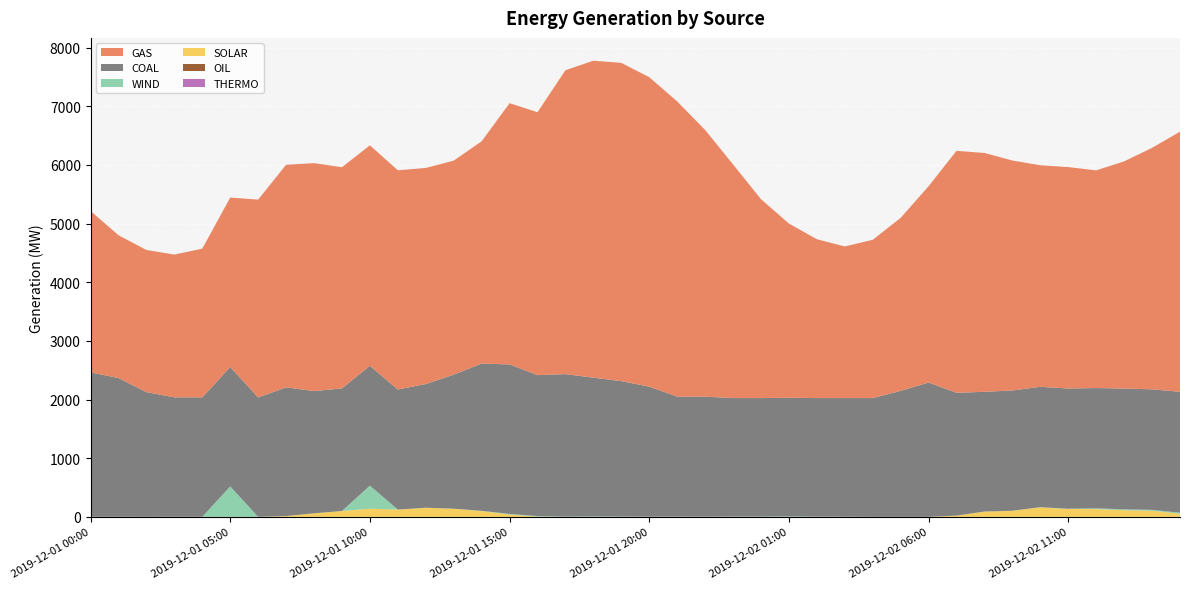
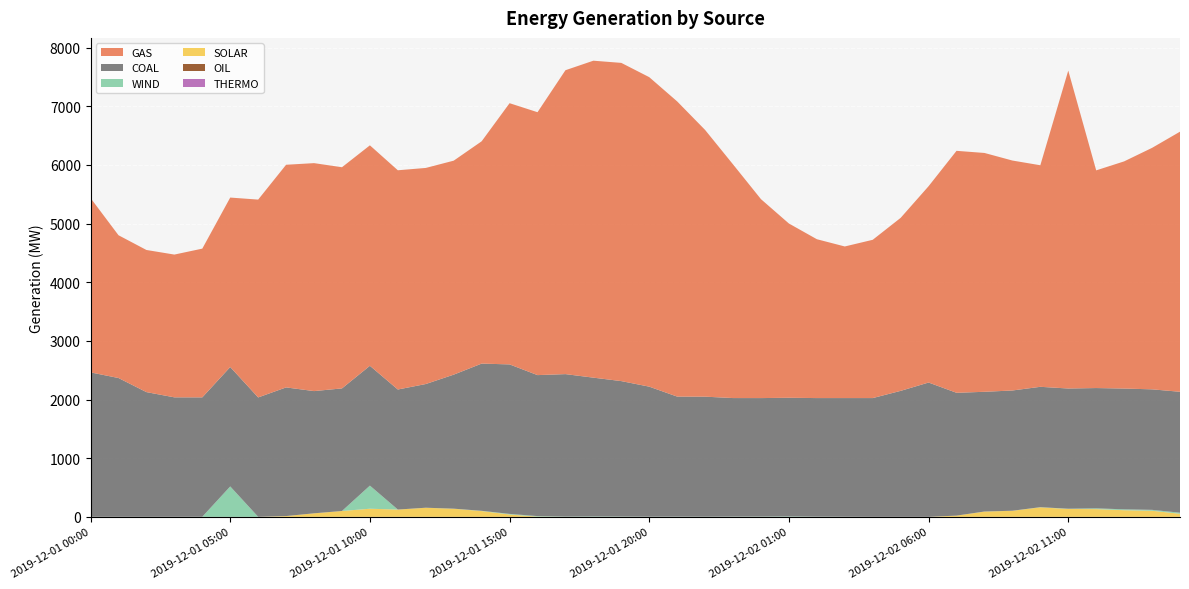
  {
    "OIL": {
      "2019-12-01 10:00": 0,
      "2019-12-02 11:00": 0
    },
    "SOLAR": {
      "2019-12-01 10:00": 100
    },
    "WIND": {
      "2019-12-01 05:00": 500,
      "2019-12-01 10:00": 400
    },
    "COAL": {
      "2019-12-01 00:00": 2500,
      "2019-12-01 05:00": 2000,
      "2019-12-01 10:00": 2000,
      "2019-12-01 15:00": 2500,
      "2019-12-01 20:00": 2200,
      "2019-12-02 01:00": 2000,
      "2019-12-02 06:00": 2300,
      "2019-12-02 11:00": 2000
    },
    "GAS": {
-     "2019-12-01 00:00": 2800,
+     "2019-12-01 00:00": 3000,
      "2019-12-01 05:00": 2900,
      "2019-12-01 10:00": 3800,
      "2019-12-01 15:00": 4500,
      "2019-12-01 20:00": 5300,
      "2019-12-02 01:00": 3000,
      "2019-12-02 06:00": 3300,
-     "2019-12-02 11:00": 3800
+     "2019-12-02 11:00": 5400
    }
  }
